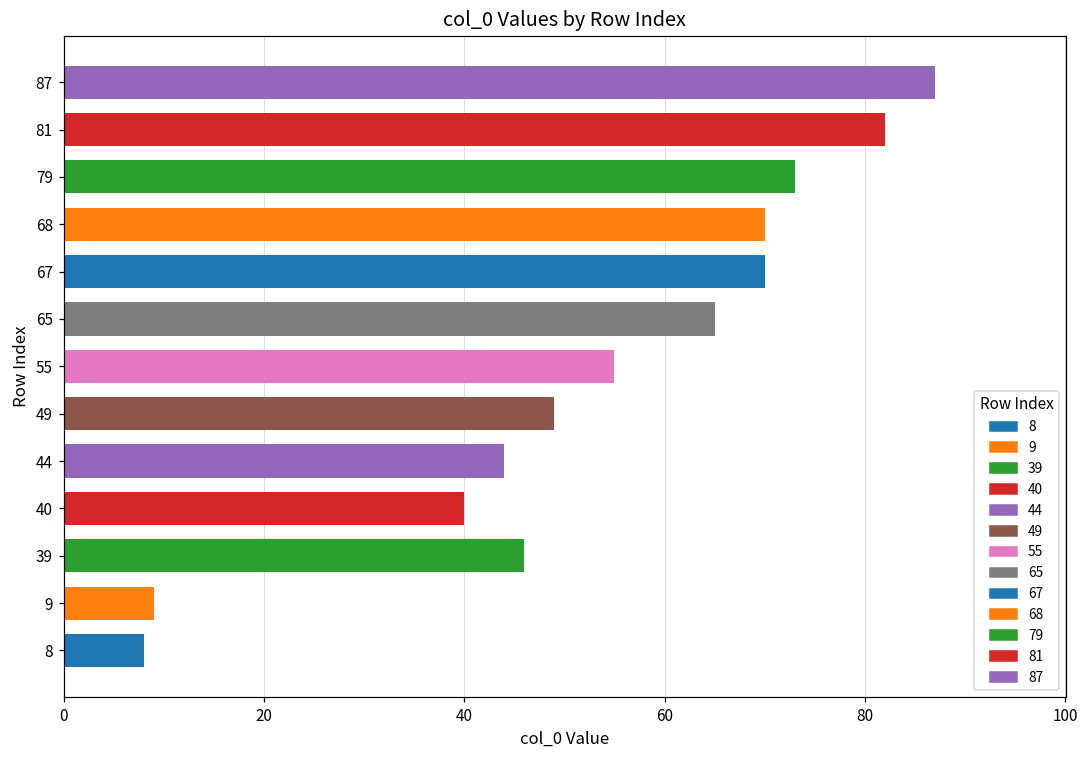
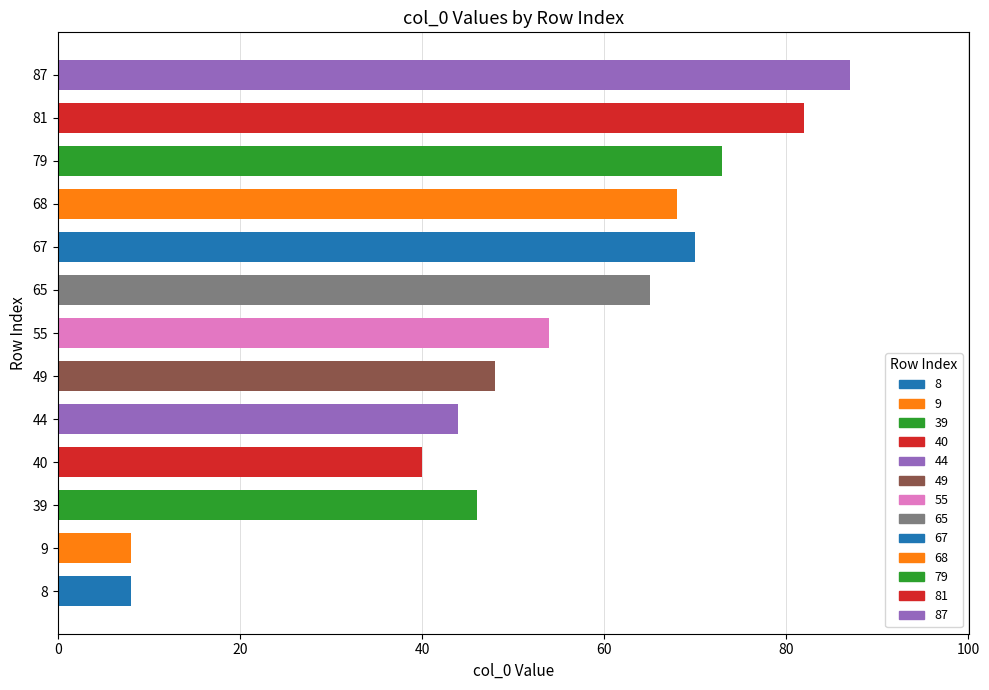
  {
    "87": 87,
    "81": 82,
    "79": 73,
-   "68": 70,
+   "68": 68,
    "67": 70,
    "65": 65,
-   "55": 55,
-   "49": 49,
+   "55": 54,
+   "49": 48,
    "44": 44,
    "40": 40,
    "39": 46,
-   "9": 9,
+   "9": 8,
    "8": 8
  }
